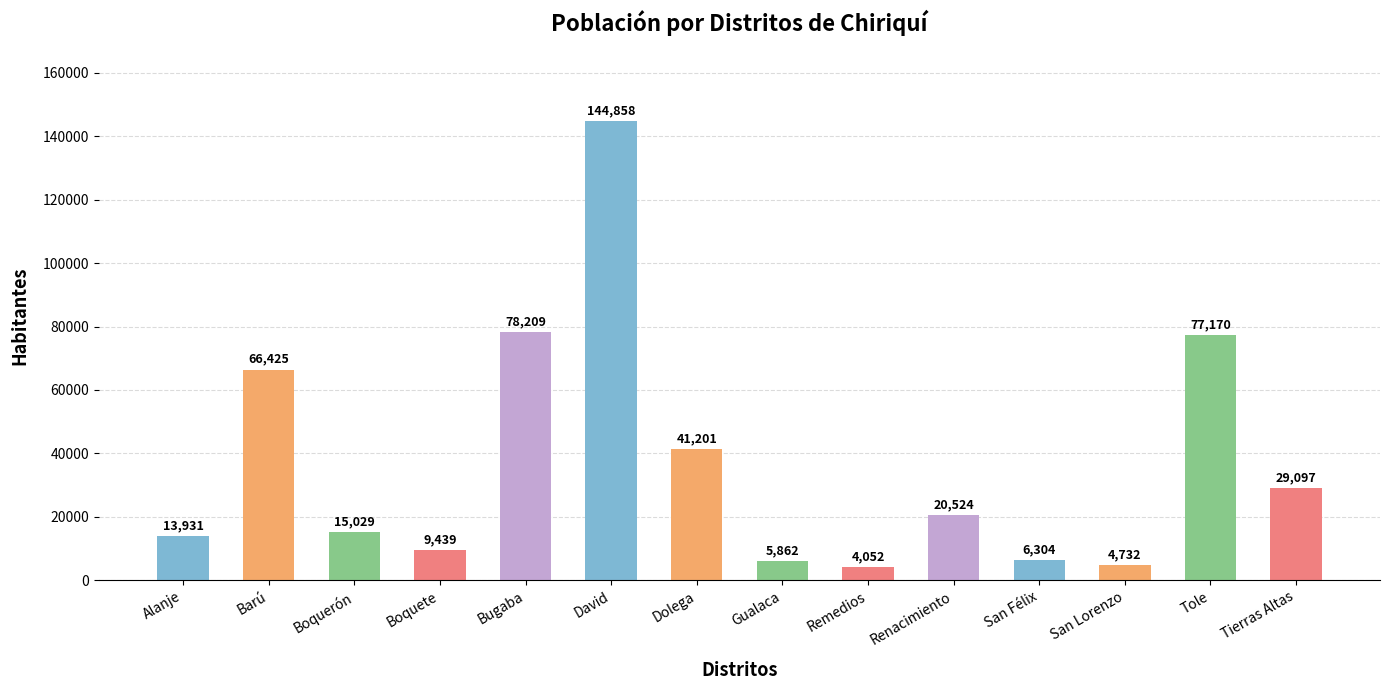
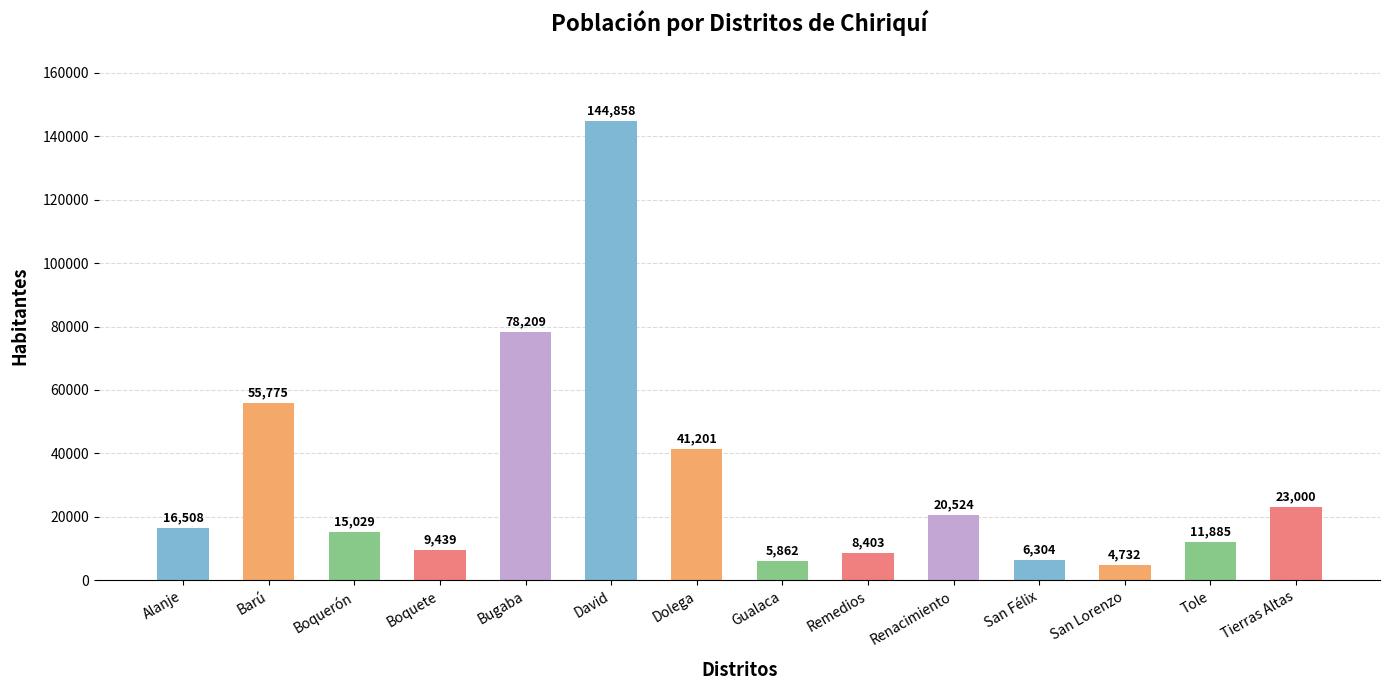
  {
-   "Alanje": "13,931",
-   "Barú": "66,425",
+   "Alanje": "16,508",
+   "Barú": "55,775",
    "Boquerón": "15,029",
    "Boquete": "9,439",
    "Bugaba": "78,209",
    "David": "144,858",
    "Dolega": "41,201",
    "Gualaca": "5,862",
-   "Remedios": "4,052",
+   "Remedios": "8,403",
    "Renacimiento": "20,524",
    "San Félix": "6,304",
    "San Lorenzo": "4,732",
-   "Tole": "77,170",
-   "Tierras Altas": "29,097"
+   "Tole": "11,885",
+   "Tierras Altas": "23,000"
  }
